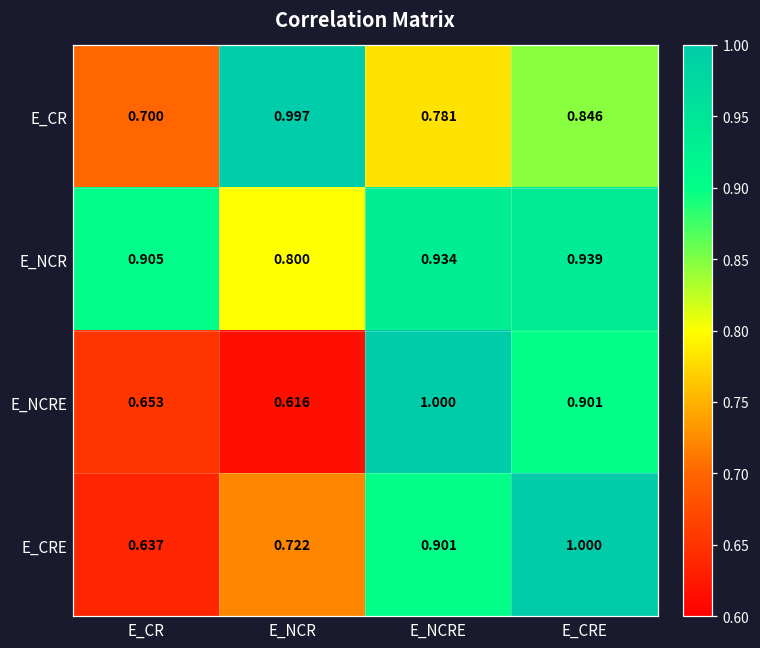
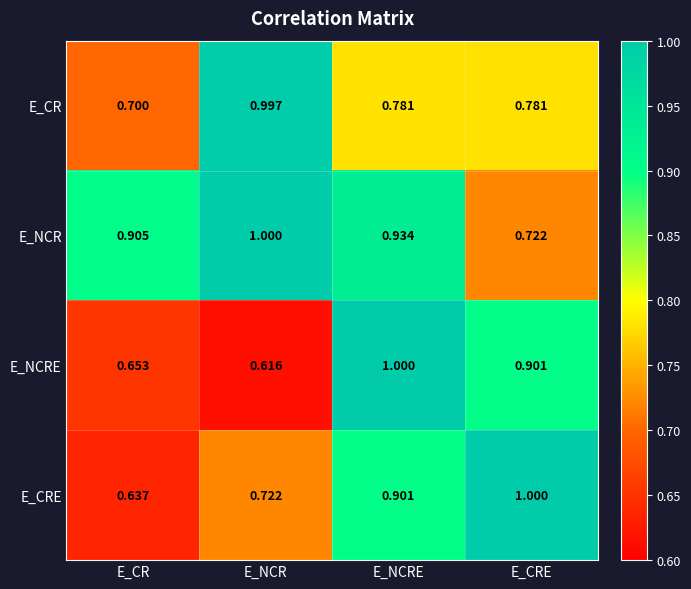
  {
    "E_CR": {
      "E_CR": 0.700,
      "E_NCR": 0.997,
      "E_NCRE": 0.781,
-     "E_CRE": 0.846
+     "E_CRE": 0.781
    },
    "E_NCR": {
      "E_CR": 0.905,
-     "E_NCR": 0.800,
+     "E_NCR": 1.000,
      "E_NCRE": 0.934,
-     "E_CRE": 0.939
+     "E_CRE": 0.722
    },
    "E_NCRE": {
      "E_CR": 0.653,
      "E_NCR": 0.616,
      "E_NCRE": 1.000,
      "E_CRE": 0.901
    },
    "E_CRE": {
      "E_CR": 0.637,
      "E_NCR": 0.722,
      "E_NCRE": 0.901,
      "E_CRE": 1.000
    }
  }
